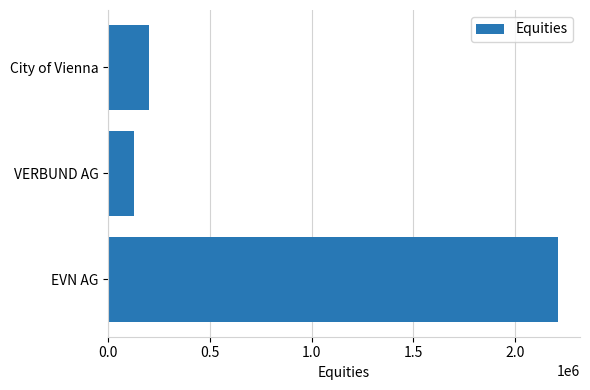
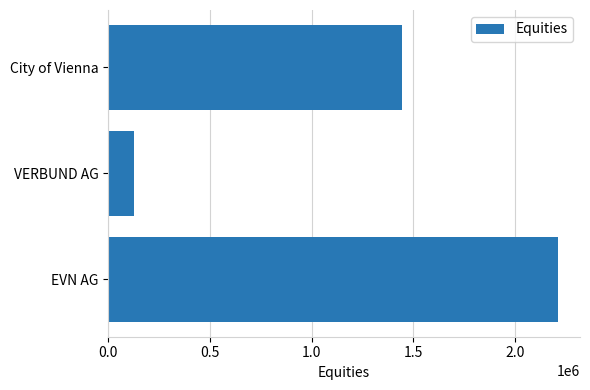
  {
-   "City of Vienna": 200000,
+   "City of Vienna": 1450000,
    "VERBUND AG": 130000,
    "EVN AG": 2210000
  }
